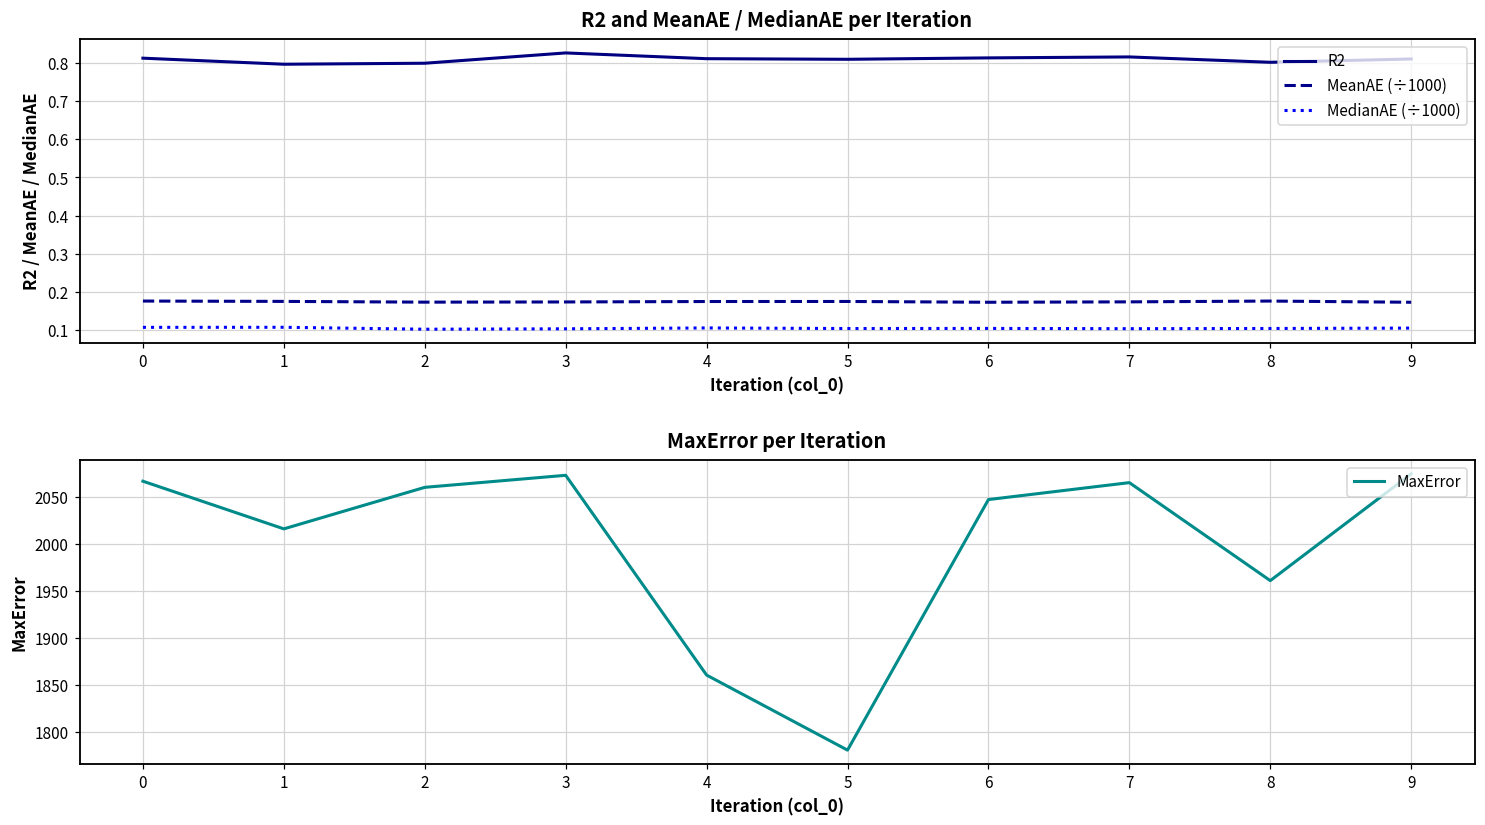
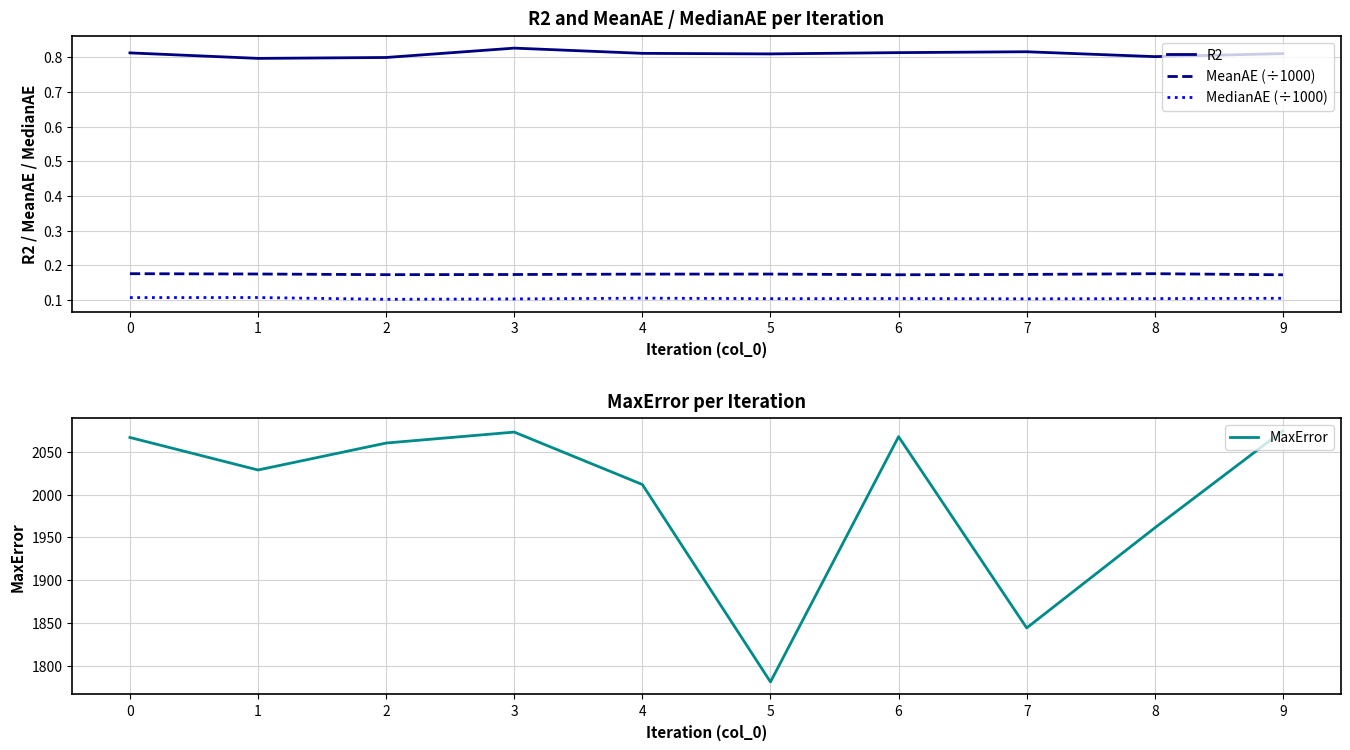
  {
    "R2 and MeanAE / MedianAE per Iteration": {
      "MedianAE (÷1000)": {
        "0": 0.11,
        "1": 0.11,
        "2": 0.10,
        "3": 0.10,
        "4": 0.11,
        "5": 0.10,
        "6": 0.10,
        "7": 0.10,
        "8": 0.10,
        "9": 0.10
      }
    },
    "MaxError per Iteration": {
      "0": 2070,
-     "1": 2020,
+     "1": 2030,
      "2": 2060,
      "3": 2070,
-     "4": 1860,
+     "4": 2010,
      "5": 1780,
-     "6": 2050,
-     "7": 2070,
+     "6": 2070,
+     "7": 1840,
      "8": 1960
    }
  }
